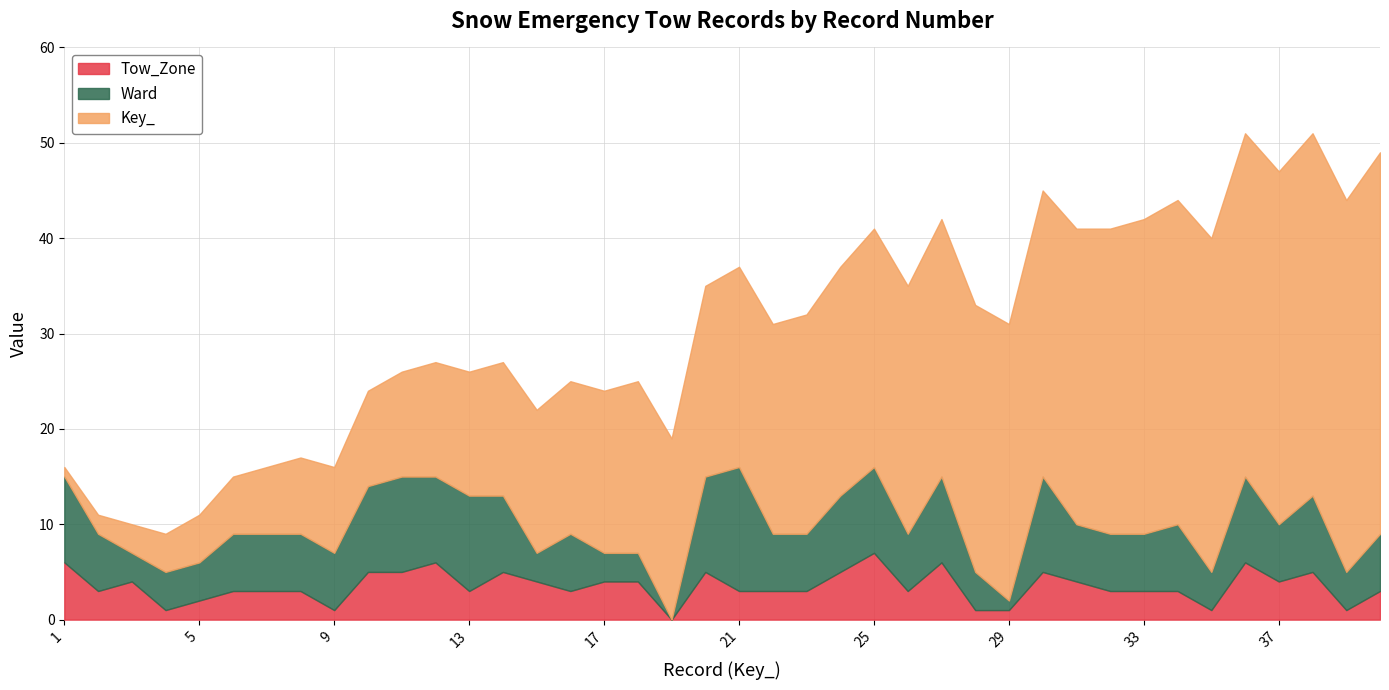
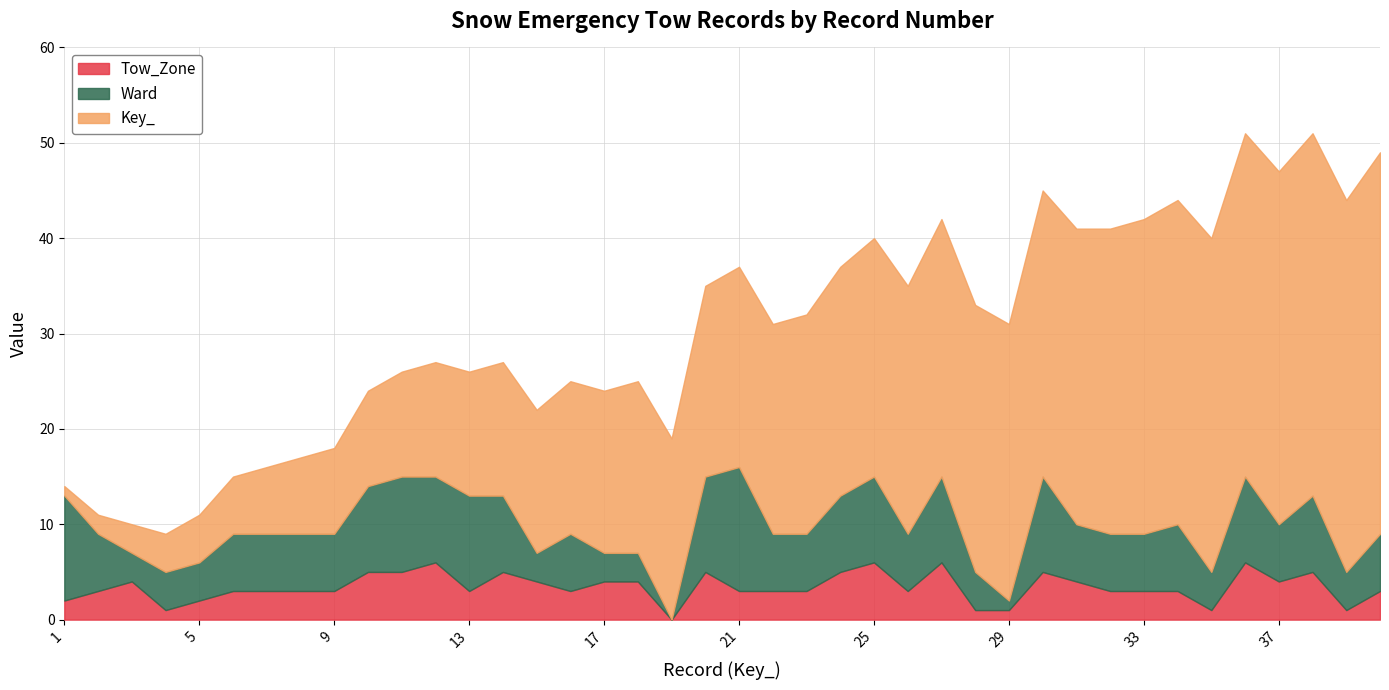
  {
    "Tow_Zone": {
-     "1": 6,
+     "1": 2,
      "5": 2,
-     "9": 1,
+     "9": 3,
      "13": 3,
      "17": 4,
      "21": 3,
-     "25": 7,
+     "25": 6,
      "29": 1,
      "33": 3,
      "37": 4
    },
    "Ward": {
-     "1": 9
+     "1": 11
    },
    "Key_": {
      "1": 1,
      "5": 5,
      "9": 9,
      "13": 13,
      "17": 17,
      "21": 21,
      "25": 25,
      "29": 29,
      "33": 33,
      "37": 37
    }
  }
